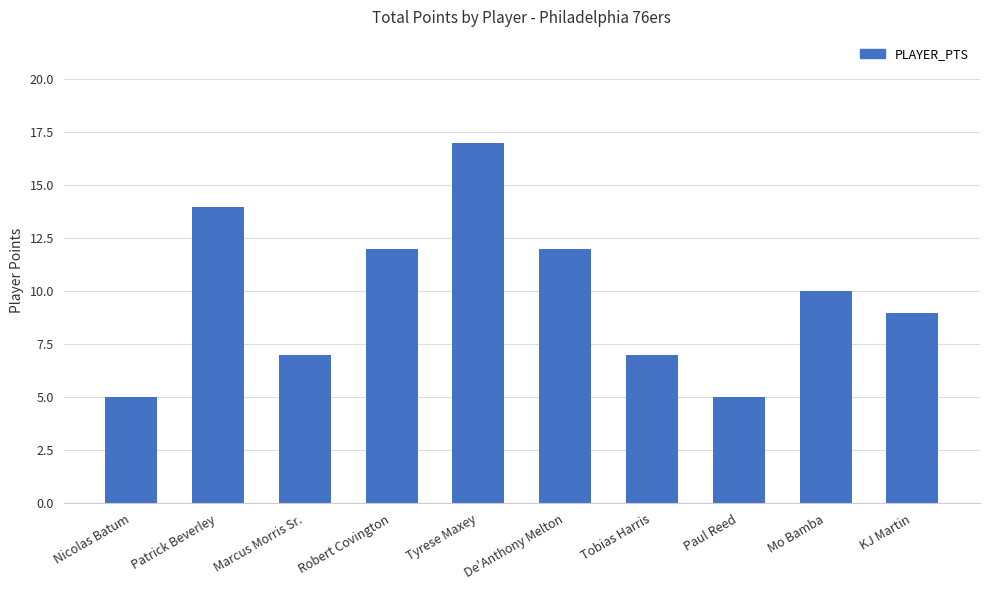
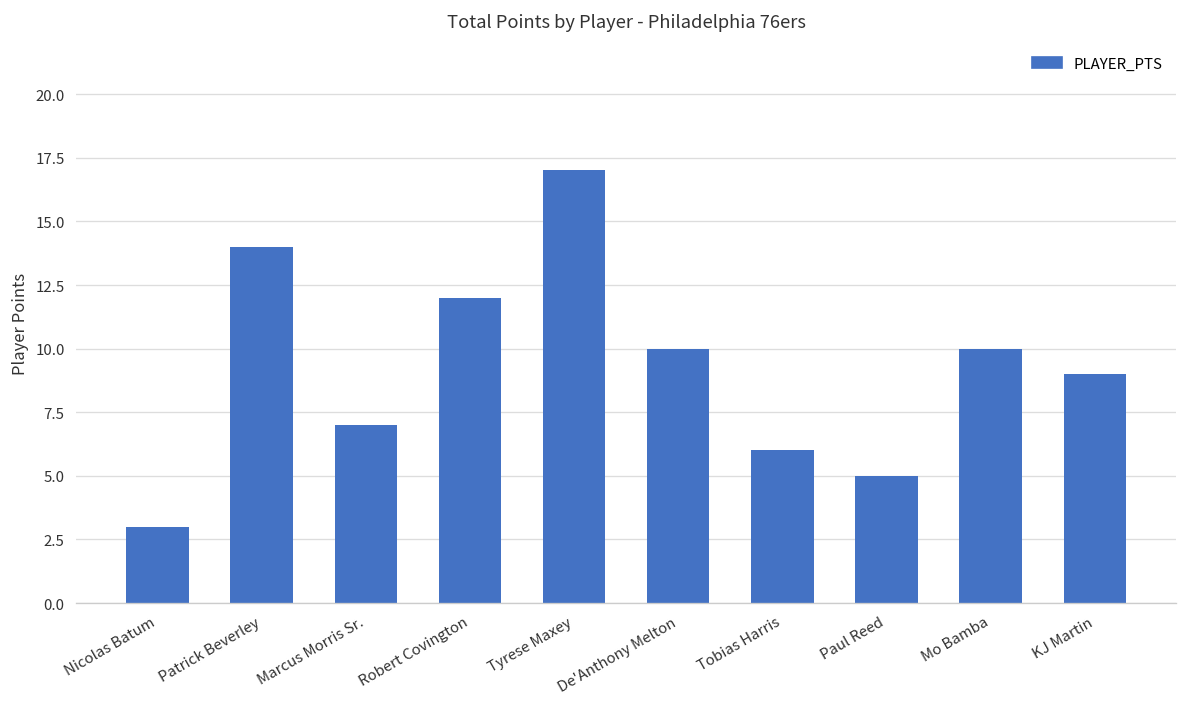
  {
-   "Nicolas Batum": 5,
+   "Nicolas Batum": 3,
    "Patrick Beverley": 14,
    "Marcus Morris Sr.": 7,
    "Robert Covington": 12,
    "Tyrese Maxey": 17,
-   "De'Anthony Melton": 12,
-   "Tobias Harris": 7,
+   "De'Anthony Melton": 10,
+   "Tobias Harris": 6,
    "Paul Reed": 5,
    "Mo Bamba": 10,
    "KJ Martin": 9
  }
